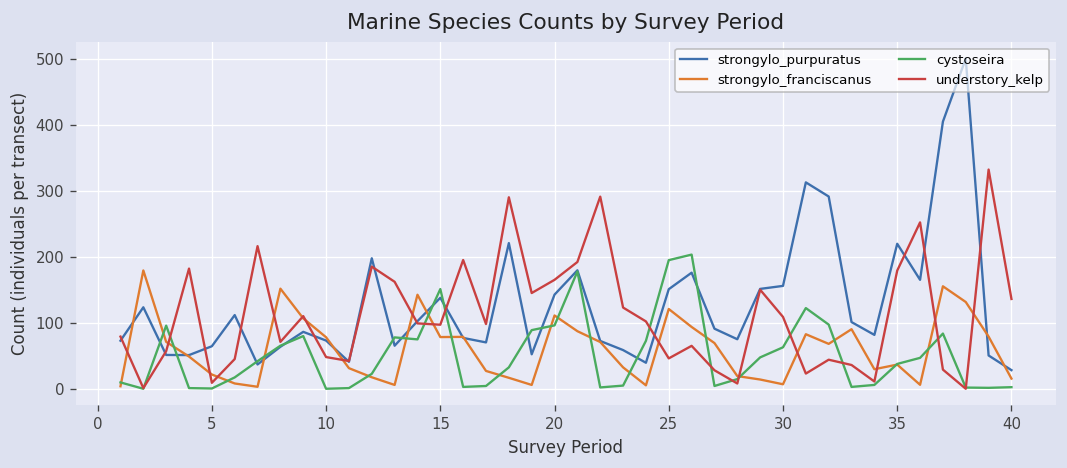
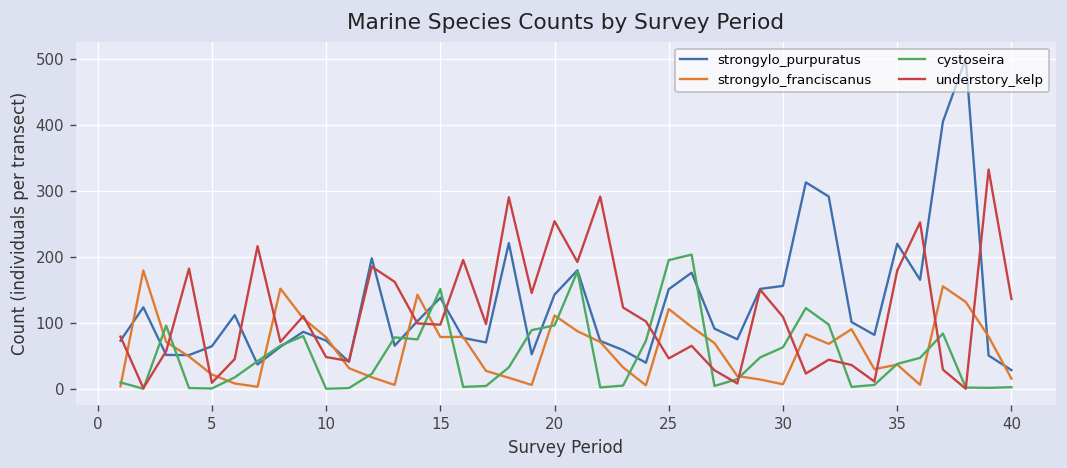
  {
    "strongylo_purpuratus": {
      "5": 60,
      "10": 70,
      "15": 140,
      "20": 140,
      "25": 150,
      "30": 160,
      "35": 220,
      "40": 30
    },
    "strongylo_franciscanus": {
      "5": 20,
      "10": 80,
      "15": 80,
      "20": 110,
      "25": 120,
      "30": 10,
      "40": 20
    },
    "cystoseira": {
      "5": 0,
      "10": 0,
      "15": 150,
      "20": 100,
      "25": 190,
      "30": 60,
      "40": 0
    },
    "understory_kelp": {
      "5": 10,
      "10": 50,
      "15": 100,
-     "20": 170,
+     "20": 250,
      "25": 50,
      "30": 110,
      "35": 180,
      "40": 140
    }
  }
